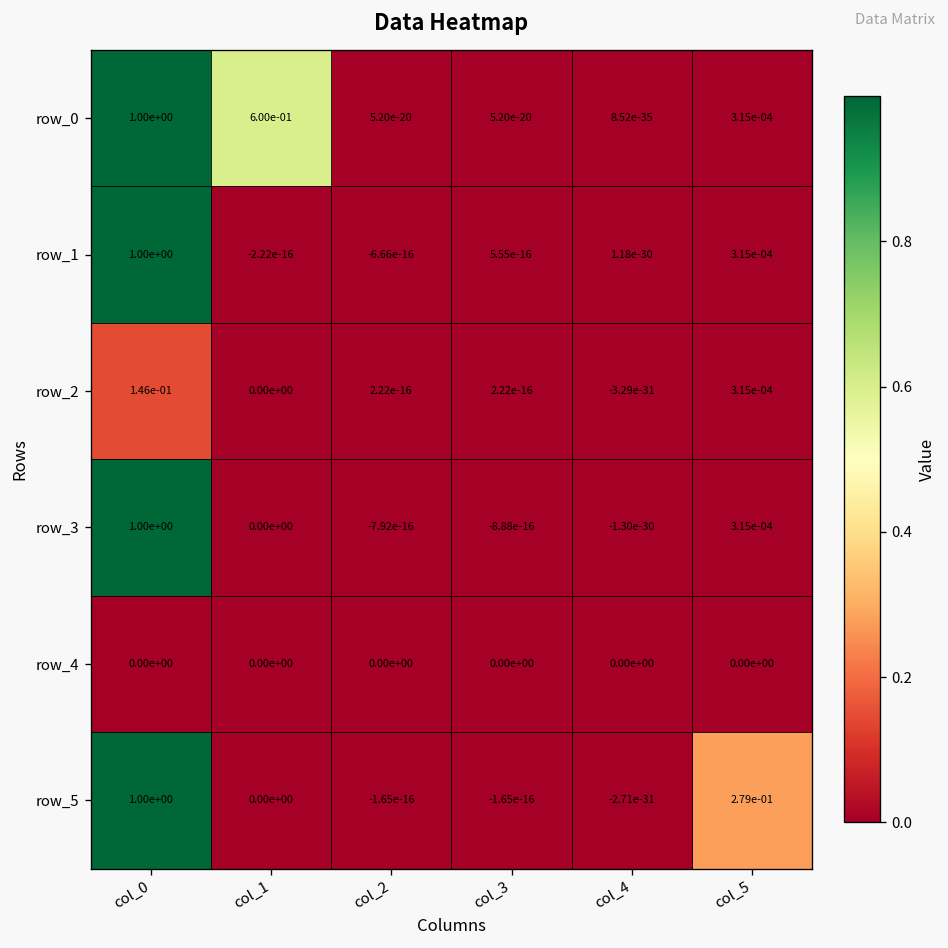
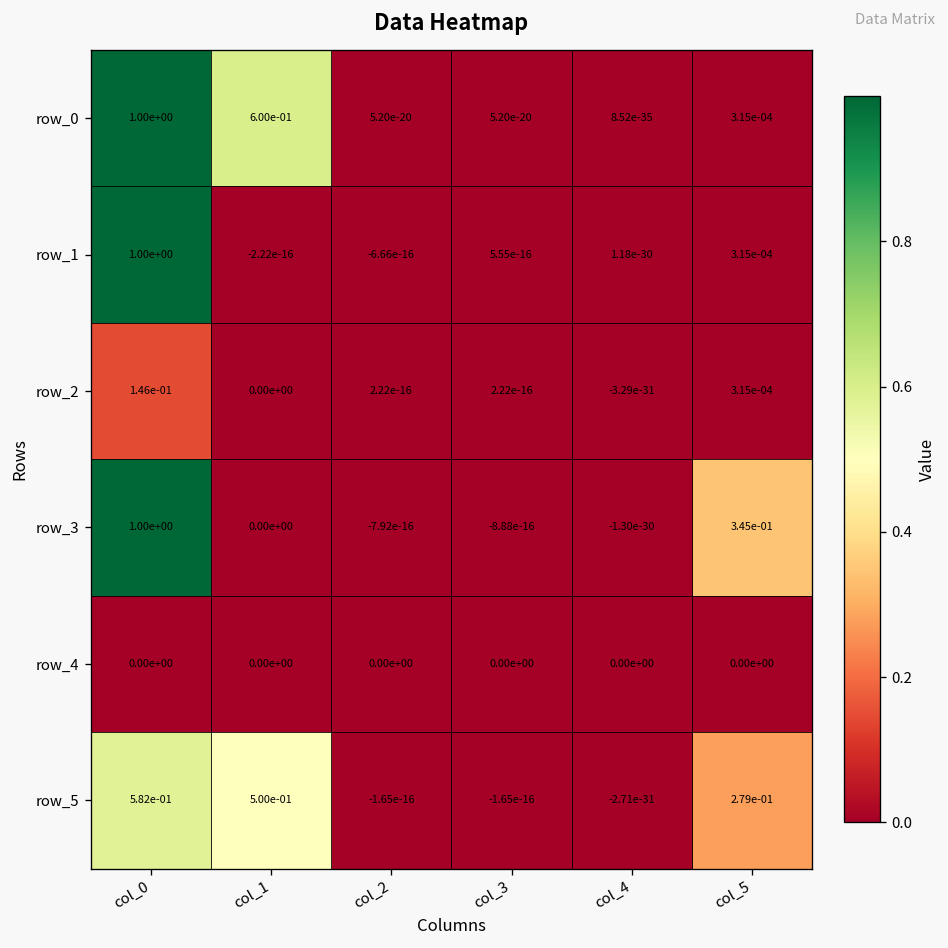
  {
    "row_0": {
      "col_0": "1.00e+00",
      "col_1": "6.00e-01",
      "col_2": "5.20e-20",
      "col_3": "5.20e-20",
      "col_4": "8.52e-35",
      "col_5": "3.15e-04"
    },
    "row_1": {
      "col_0": "1.00e+00",
      "col_1": "-2.22e-16",
      "col_2": "-6.66e-16",
      "col_3": "5.55e-16",
      "col_4": "1.18e-30",
      "col_5": "3.15e-04"
    },
    "row_2": {
      "col_0": "1.46e-01",
      "col_1": "0.00e+00",
      "col_2": "2.22e-16",
      "col_3": "2.22e-16",
      "col_4": "-3.29e-31",
      "col_5": "3.15e-04"
    },
    "row_3": {
      "col_0": "1.00e+00",
      "col_1": "0.00e+00",
      "col_2": "-7.92e-16",
      "col_3": "-8.88e-16",
      "col_4": "-1.30e-30",
-     "col_5": "3.15e-04"
+     "col_5": "3.45e-01"
    },
    "row_4": {
      "col_0": "0.00e+00",
      "col_1": "0.00e+00",
      "col_2": "0.00e+00",
      "col_3": "0.00e+00",
      "col_4": "0.00e+00",
      "col_5": "0.00e+00"
    },
    "row_5": {
-     "col_0": "1.00e+00",
-     "col_1": "0.00e+00",
+     "col_0": "5.82e-01",
+     "col_1": "5.00e-01",
      "col_2": "-1.65e-16",
      "col_3": "-1.65e-16",
      "col_4": "-2.71e-31",
      "col_5": "2.79e-01"
    }
  }
